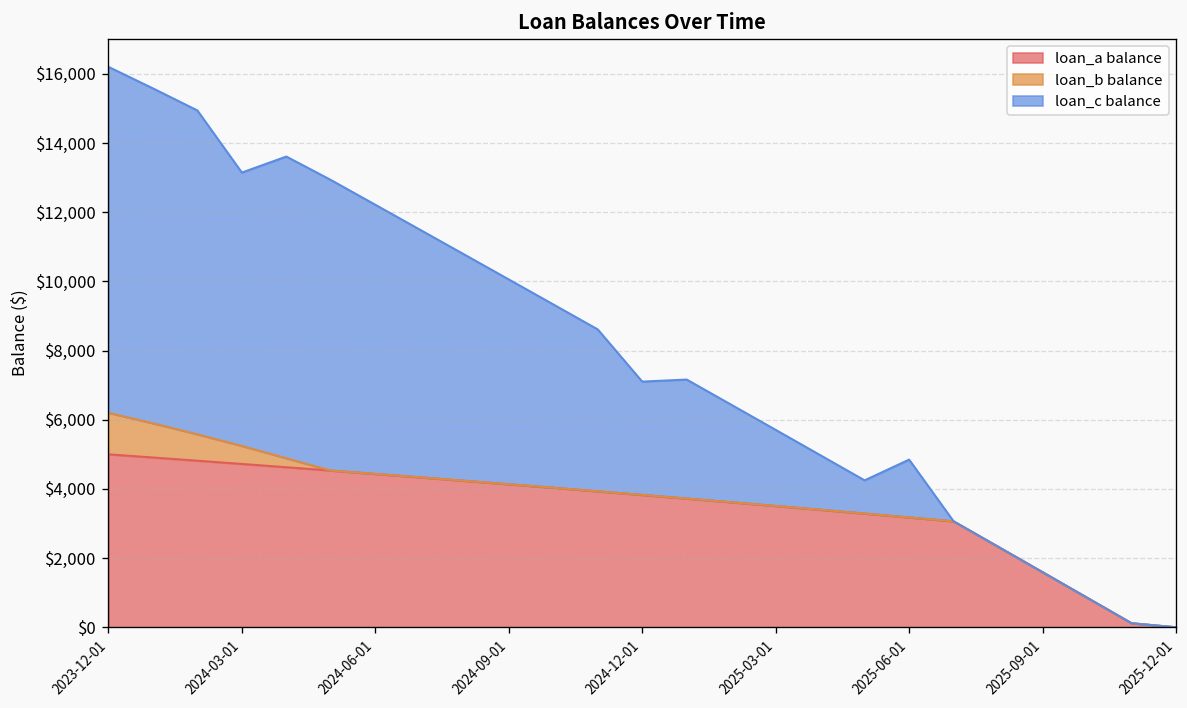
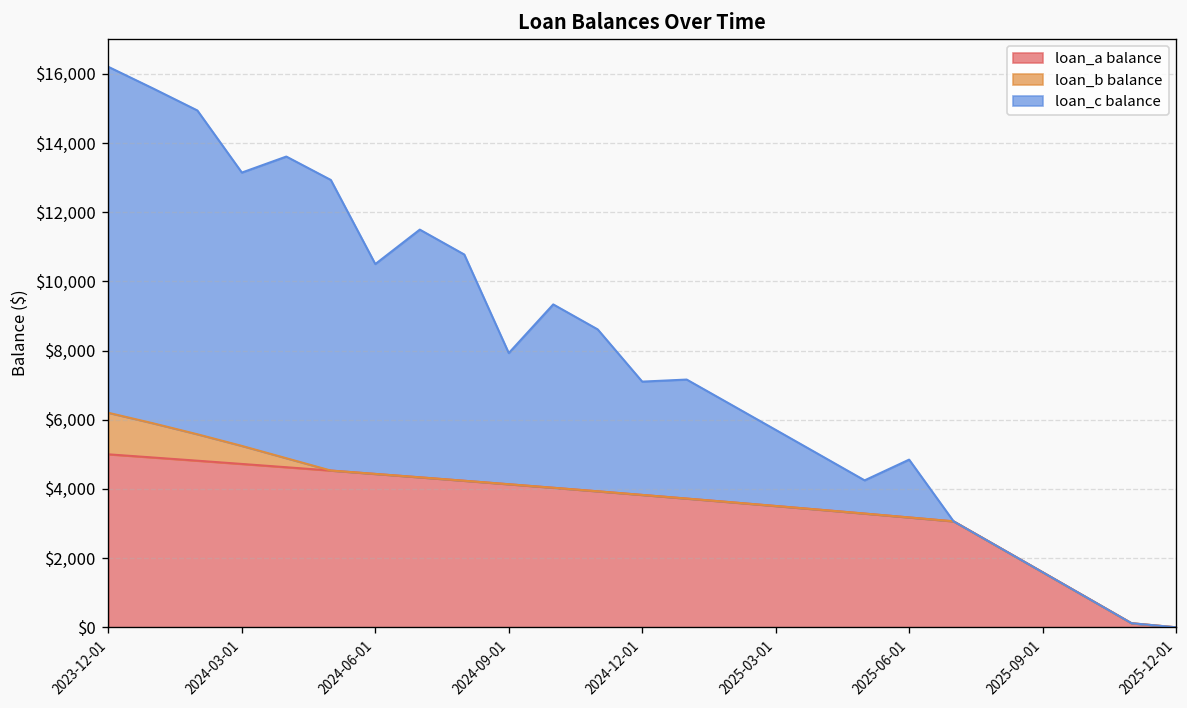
  {
    "loan_c balance": {
      "2023-12-01": "$10,000",
      "2024-03-01": "$7,900",
-     "2024-06-01": "$7,800",
-     "2024-09-01": "$5,900",
+     "2024-06-01": "$6,100",
+     "2024-09-01": "$3,800",
      "2024-12-01": "$3,300",
      "2025-03-01": "$2,200",
      "2025-06-01": "$1,700"
    }
  }
